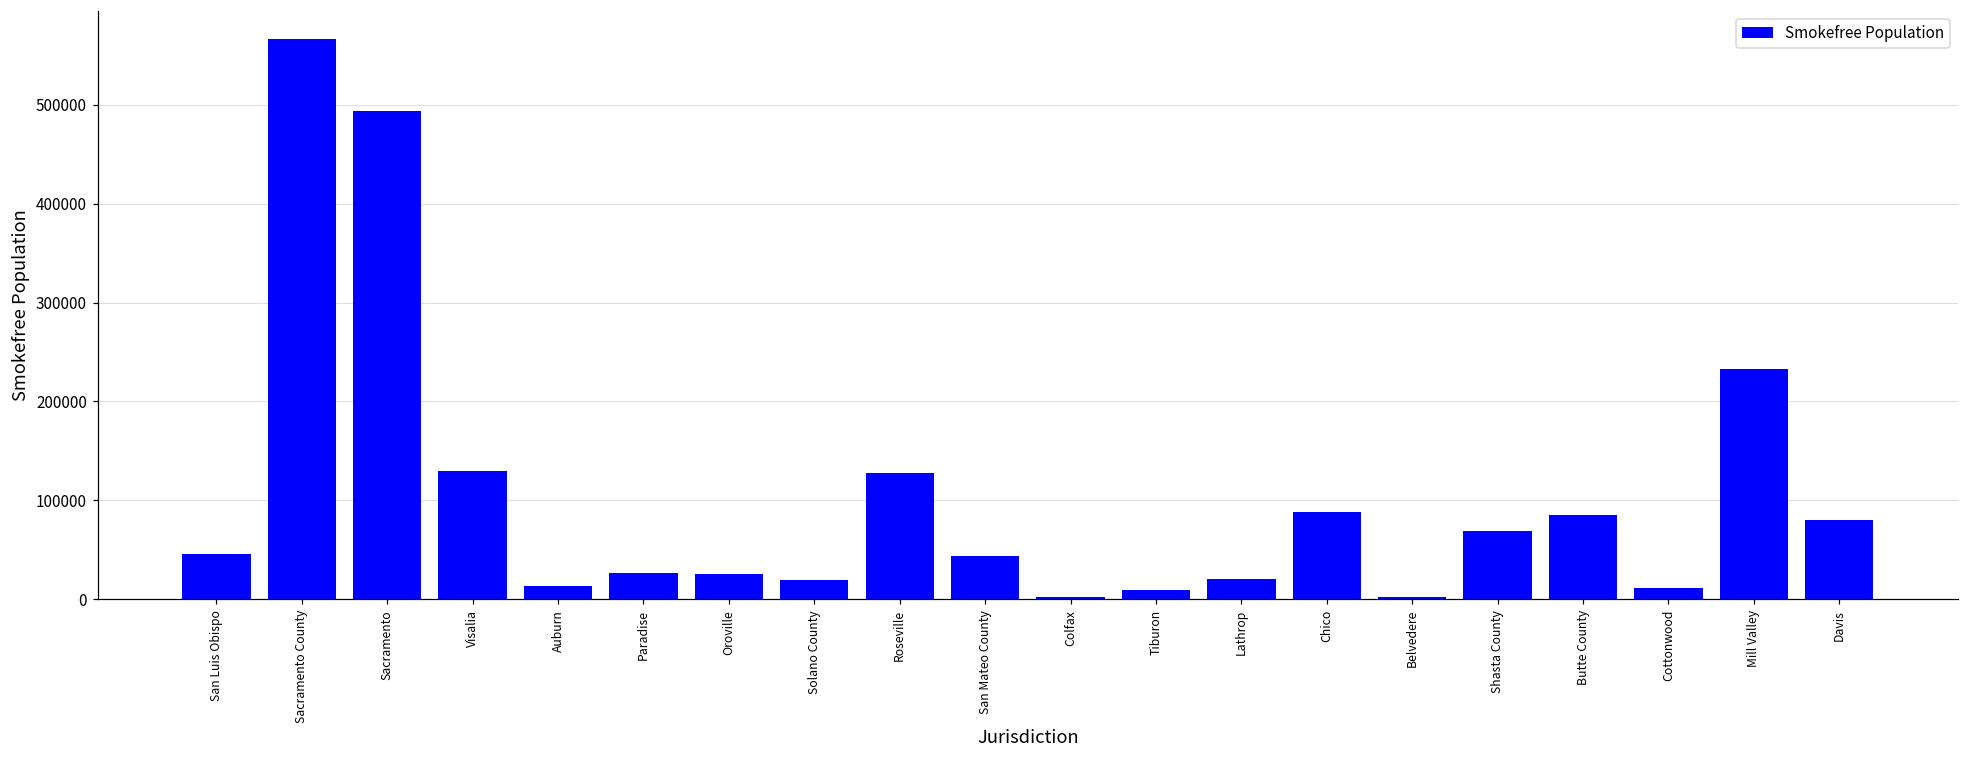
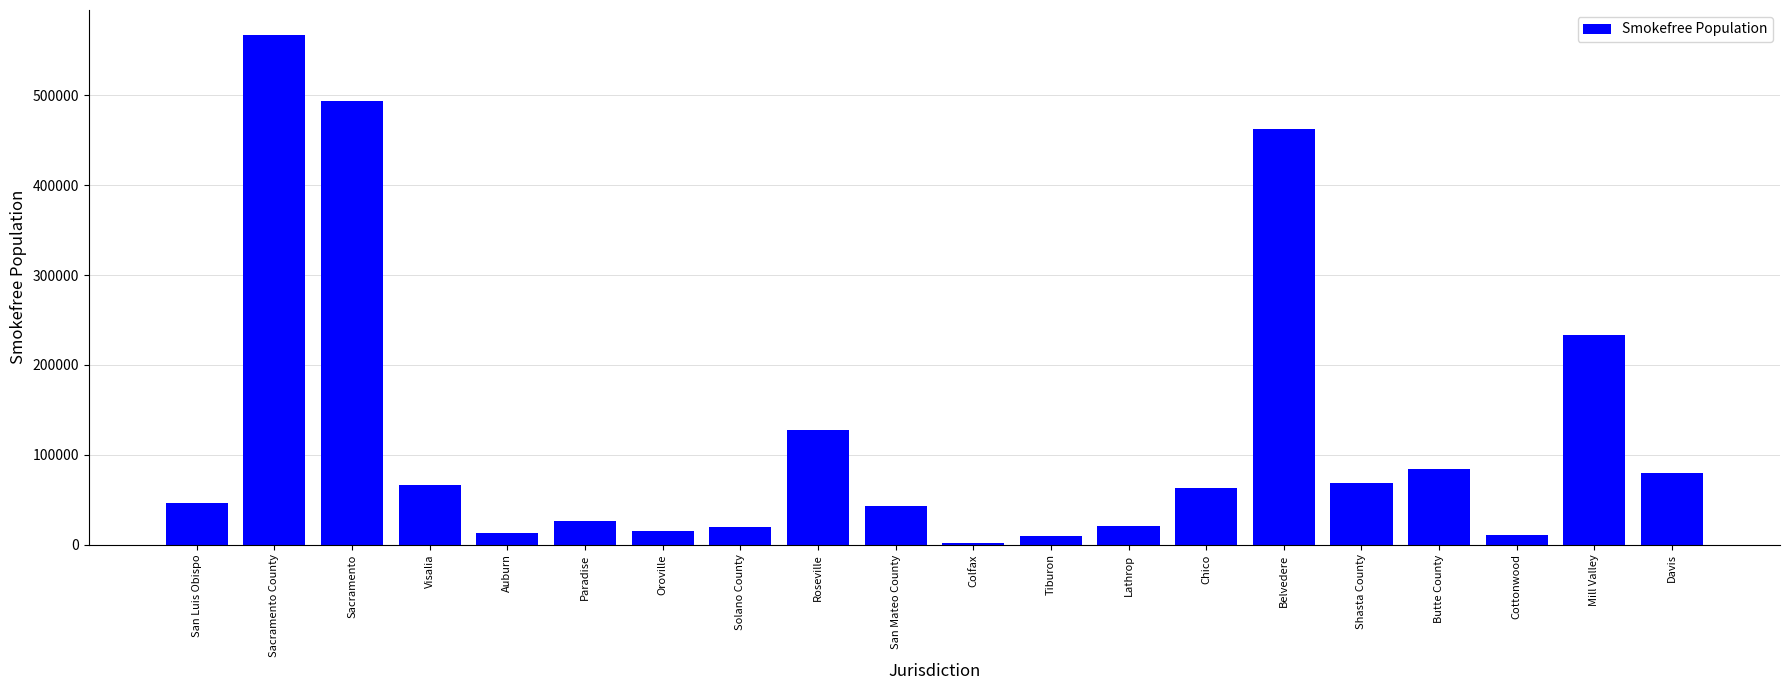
  {
    "San Luis Obispo": 50000,
    "Sacramento County": 570000,
    "Sacramento": 490000,
-   "Visalia": 130000,
+   "Visalia": 70000,
    "Auburn": 10000,
    "Paradise": 30000,
-   "Oroville": 30000,
+   "Oroville": 20000,
    "Solano County": 20000,
    "Roseville": 130000,
    "San Mateo County": 40000,
    "Tiburon": 10000,
    "Lathrop": 20000,
-   "Chico": 90000,
-   "Belvedere": 0,
+   "Chico": 60000,
+   "Belvedere": 460000,
    "Shasta County": 70000,
    "Butte County": 80000,
    "Cottonwood": 10000,
    "Mill Valley": 230000,
    "Davis": 80000
  }
